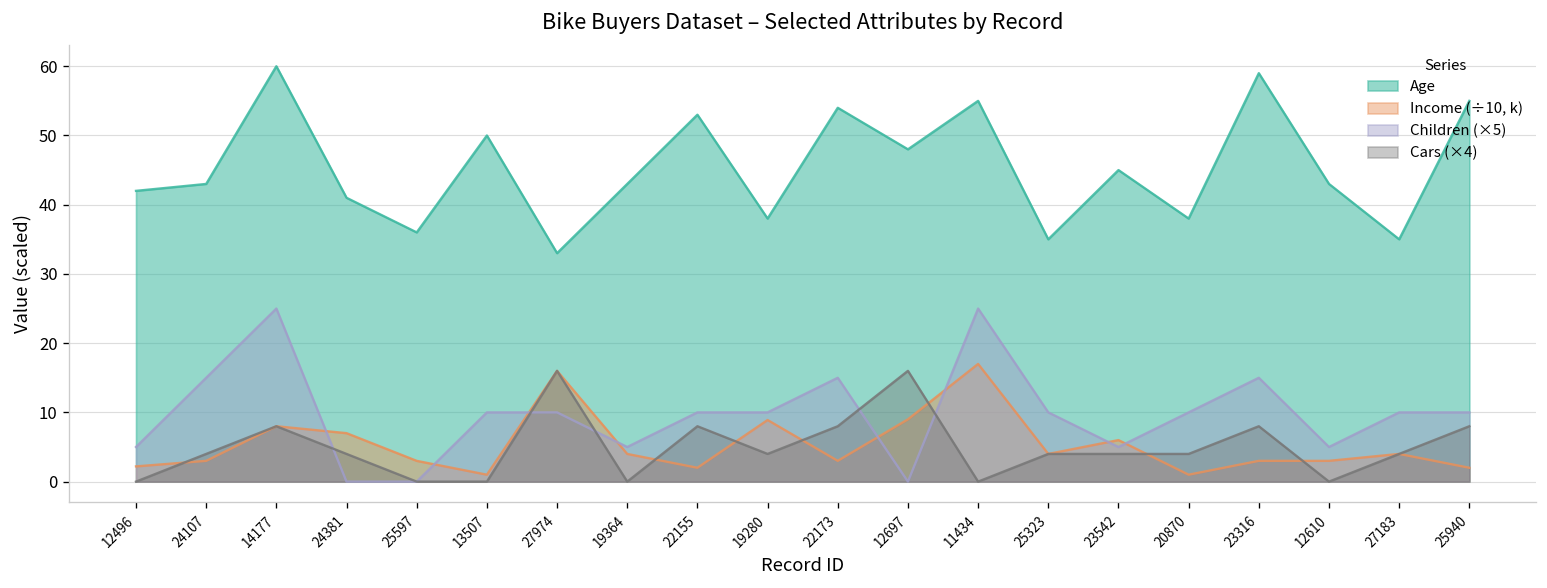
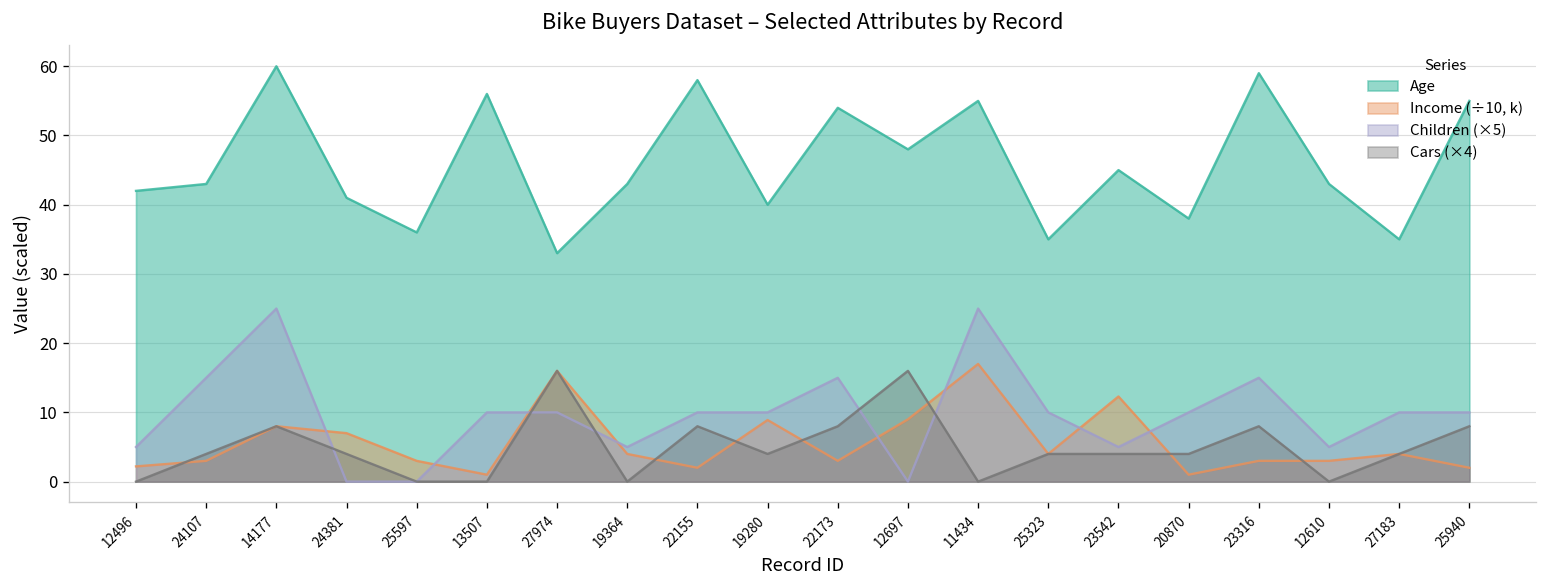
  {
    "Age": {
      "12496": 42,
      "24107": 43,
      "14177": 60,
      "24381": 41,
      "25597": 36,
-     "13507": 50,
+     "13507": 56,
      "27974": 33,
      "19364": 43,
-     "22155": 53,
-     "19280": 38,
+     "22155": 58,
+     "19280": 40,
      "22173": 54,
      "12697": 48,
      "11434": 55,
      "25323": 35,
      "23542": 45,
      "20870": 38,
      "23316": 59,
      "12610": 43,
      "27183": 35,
      "25940": 55
    },
    "Income (÷10, k)": {
      "12496": 2,
      "24107": 3,
      "24381": 7,
      "25597": 3,
      "13507": 1,
      "19364": 4,
      "22155": 2,
      "19280": 9,
      "22173": 3,
      "12697": 9,
      "11434": 17,
-     "23542": 6,
+     "23542": 12,
      "20870": 1,
      "23316": 3,
      "12610": 3,
      "25940": 2
    }
  }
